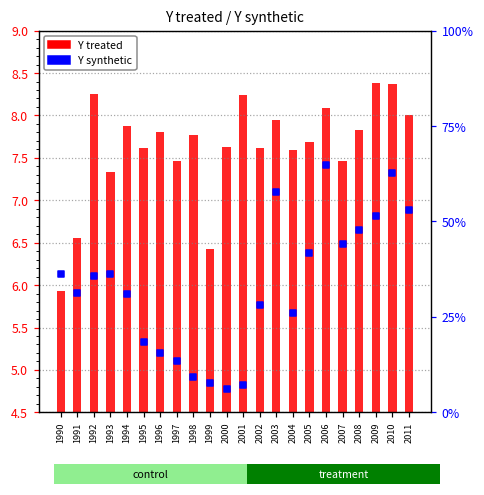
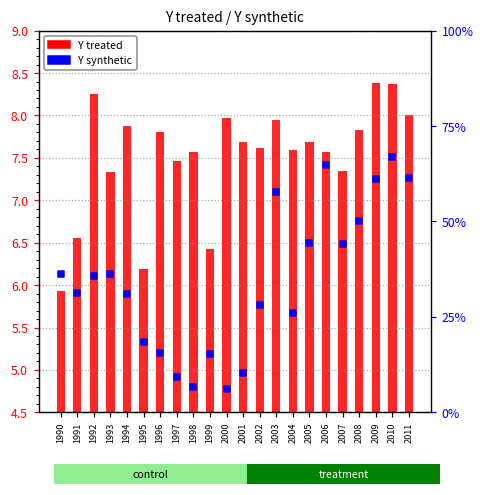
  {
    "Y treated": {
      "1990": 5.9,
      "1991": 6.6,
      "1992": 8.3,
      "1993": 7.3,
      "1994": 7.9,
-     "1995": 7.6,
+     "1995": 6.2,
      "1996": 7.8,
      "1997": 7.5,
-     "1998": 7.8,
+     "1998": 7.6,
      "1999": 6.4,
-     "2000": 7.6,
-     "2001": 8.2,
+     "2000": 8.0,
+     "2001": 7.7,
      "2002": 7.6,
      "2003": 7.9,
      "2004": 7.6,
      "2005": 7.7,
-     "2006": 8.1,
-     "2007": 7.5,
+     "2006": 7.6,
+     "2007": 7.3,
      "2008": 7.8,
      "2009": 8.4,
      "2010": 8.4,
      "2011": 8.0
    },
    "Y synthetic": {
-     "1997": 5.1,
-     "1998": 4.9,
-     "1999": 4.8,
-     "2001": 4.8,
-     "2005": 6.4,
-     "2008": 6.6,
-     "2009": 6.8,
-     "2010": 7.3,
-     "2011": 6.9
+     "1997": 4.9,
+     "1998": 4.8,
+     "1999": 5.2,
+     "2001": 5.0,
+     "2005": 6.5,
+     "2008": 6.8,
+     "2009": 7.3,
+     "2010": 7.5,
+     "2011": 7.3
    }
  }
